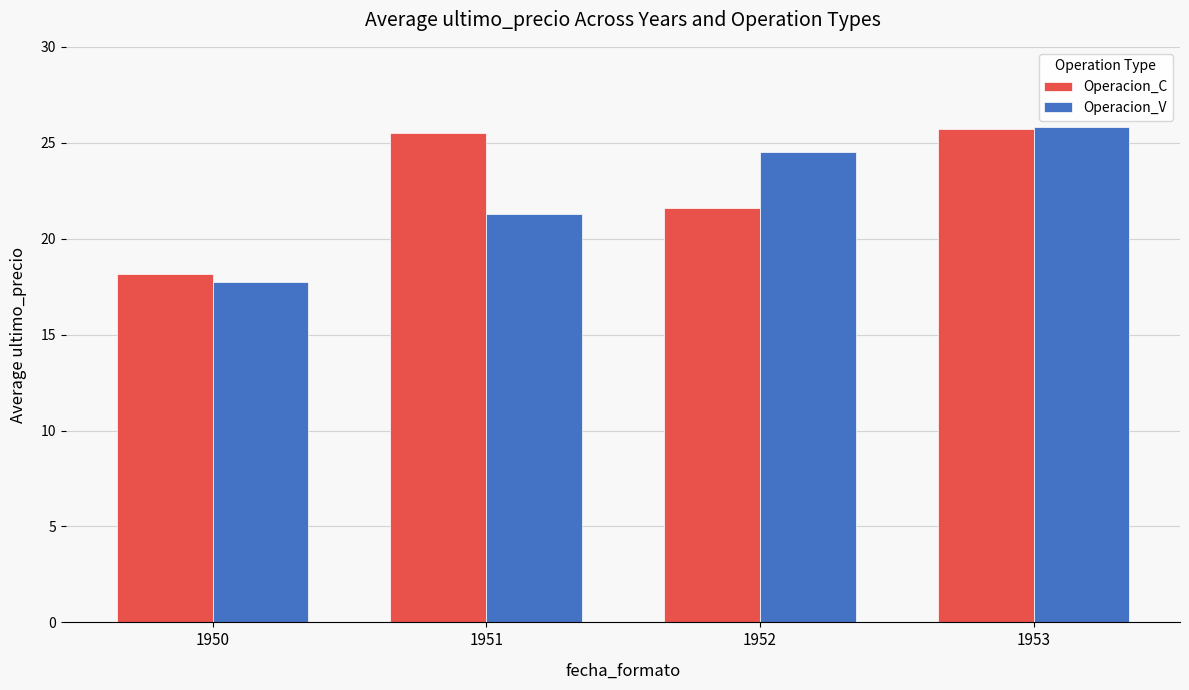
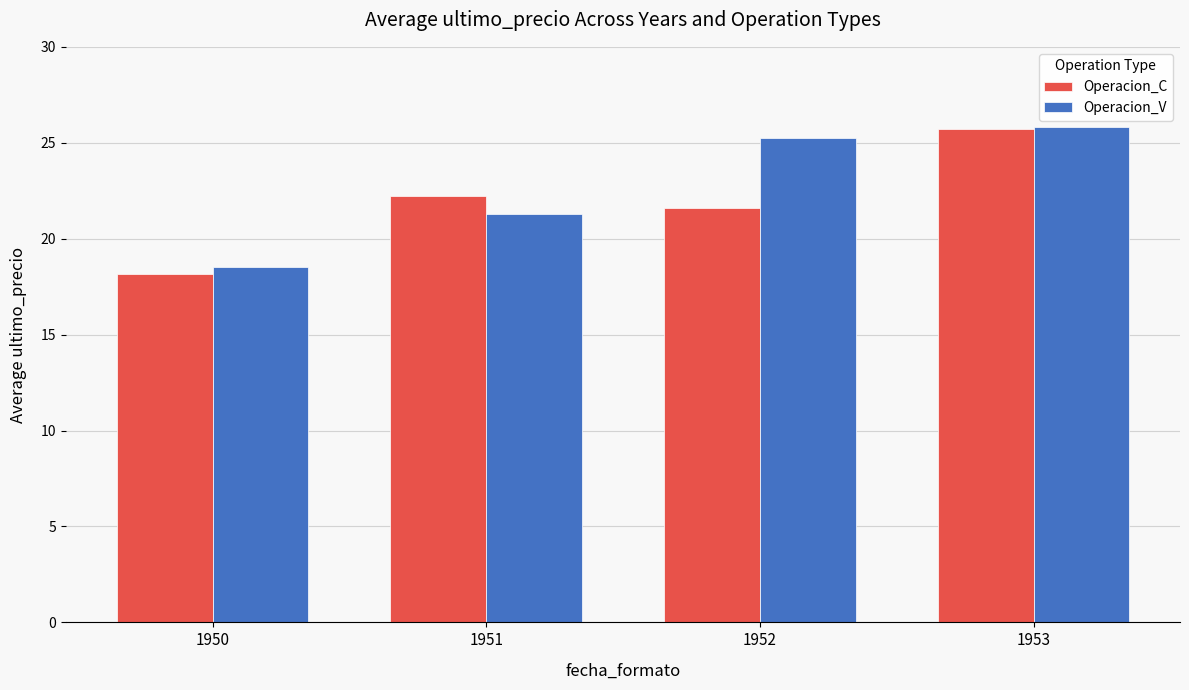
  {
    "Operacion_C": {
      "1950": 18.2,
-     "1951": 25.5,
+     "1951": 22.2,
      "1952": 21.6,
      "1953": 25.7
    },
    "Operacion_V": {
-     "1950": 17.7,
+     "1950": 18.5,
      "1951": 21.3,
-     "1952": 24.5,
+     "1952": 25.3,
      "1953": 25.8
    }
  }
